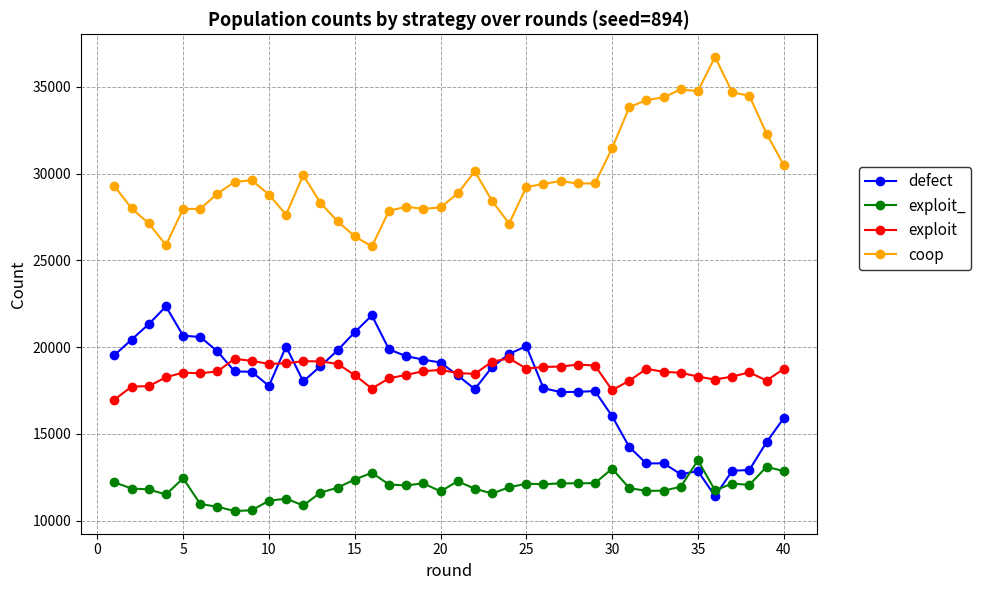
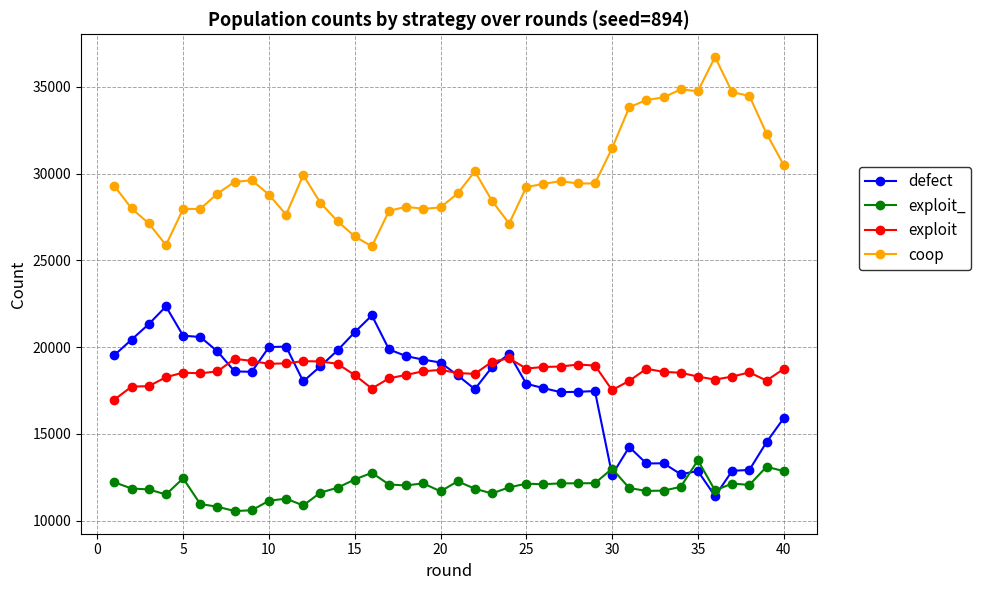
  {
    "defect": {
      "5": 20700,
-     "10": 17800,
+     "10": 20000,
      "15": 20900,
      "20": 19100,
-     "25": 20100,
-     "30": 16000,
+     "25": 17900,
+     "30": 12600,
      "35": 12900,
      "40": 15900
    },
    "exploit_": {
      "5": 12400,
      "10": 11100,
      "15": 12400,
      "20": 11700,
      "25": 12100,
      "30": 13000,
      "35": 13500,
      "40": 12900
    },
    "exploit": {
      "5": 18500,
      "10": 19000,
      "15": 18400,
      "20": 18700,
      "25": 18800,
      "30": 17500,
      "35": 18300,
      "40": 18700
    },
    "coop": {
      "5": 28000,
      "10": 28800,
      "15": 26400,
      "20": 28100,
      "25": 29200,
      "30": 31500,
      "35": 34700,
      "40": 30500
    }
  }
